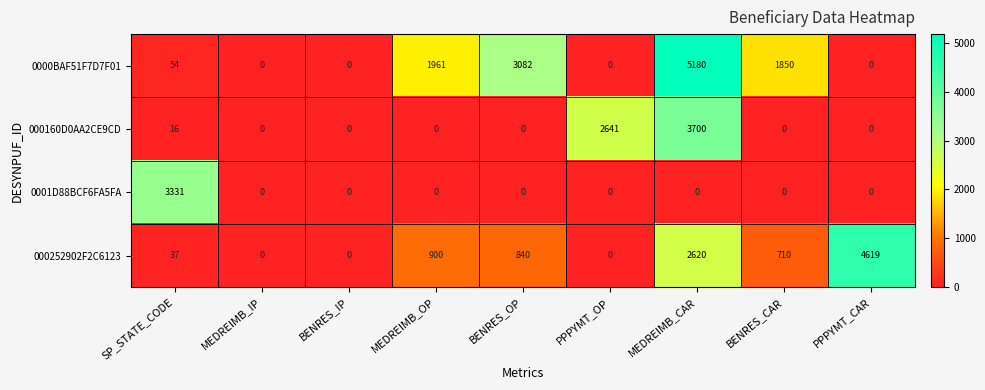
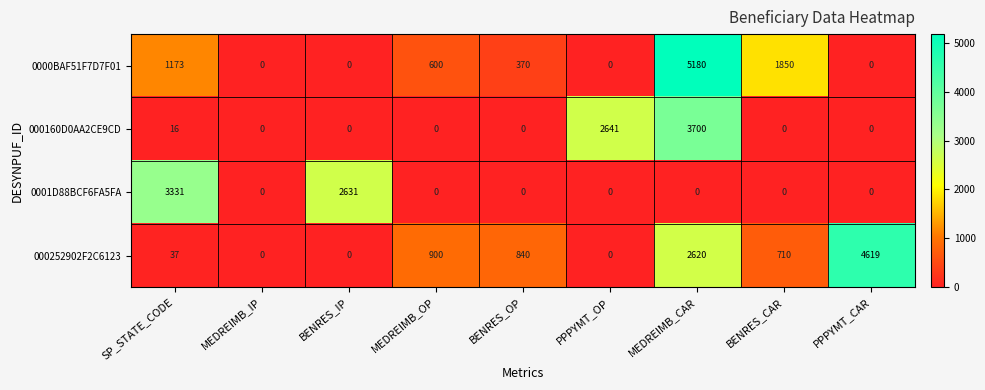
  {
    "0000BAF51F7D7F01": {
-     "SP_STATE_CODE": 54,
+     "SP_STATE_CODE": 1173,
      "MEDREIMB_IP": 0,
      "BENRES_IP": 0,
-     "MEDREIMB_OP": 1961,
-     "BENRES_OP": 3082,
+     "MEDREIMB_OP": 600,
+     "BENRES_OP": 370,
      "PPPYMT_OP": 0,
      "MEDREIMB_CAR": 5180,
      "BENRES_CAR": 1850,
      "PPPYMT_CAR": 0
    },
    "000160D0AA2CE9CD": {
      "SP_STATE_CODE": 16,
      "MEDREIMB_IP": 0,
      "BENRES_IP": 0,
      "MEDREIMB_OP": 0,
      "BENRES_OP": 0,
      "PPPYMT_OP": 2641,
      "MEDREIMB_CAR": 3700,
      "BENRES_CAR": 0,
      "PPPYMT_CAR": 0
    },
    "0001D88BCF6FA5FA": {
      "SP_STATE_CODE": 3331,
      "MEDREIMB_IP": 0,
-     "BENRES_IP": 0,
+     "BENRES_IP": 2631,
      "MEDREIMB_OP": 0,
      "BENRES_OP": 0,
      "PPPYMT_OP": 0,
      "MEDREIMB_CAR": 0,
      "BENRES_CAR": 0,
      "PPPYMT_CAR": 0
    },
    "000252902F2C6123": {
      "SP_STATE_CODE": 37,
      "MEDREIMB_IP": 0,
      "BENRES_IP": 0,
      "MEDREIMB_OP": 900,
      "BENRES_OP": 840,
      "PPPYMT_OP": 0,
      "MEDREIMB_CAR": 2620,
      "BENRES_CAR": 710,
      "PPPYMT_CAR": 4619
    }
  }
